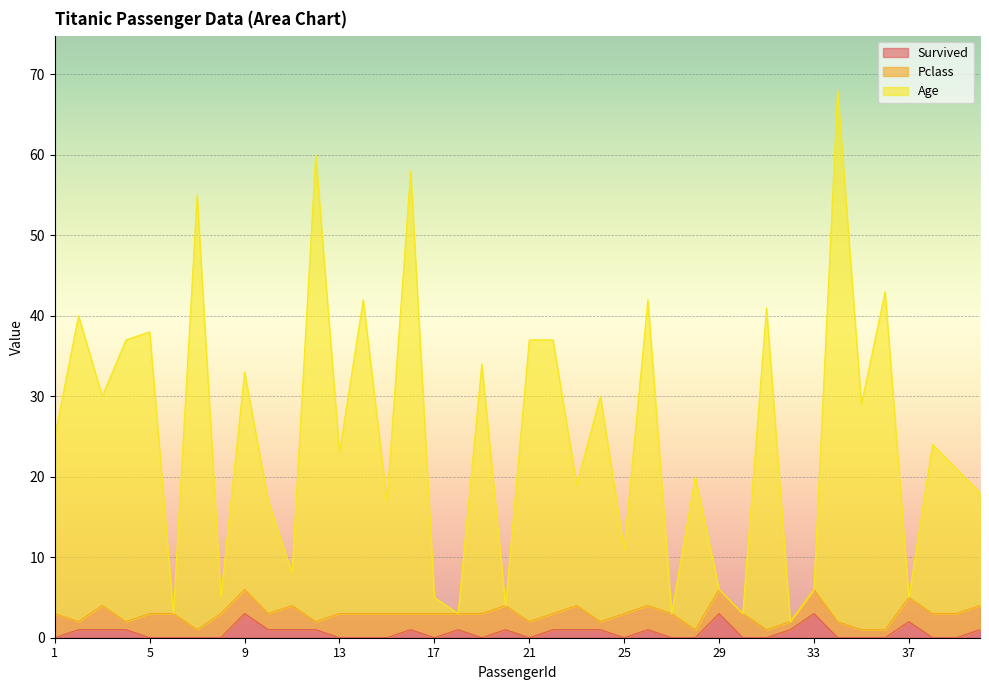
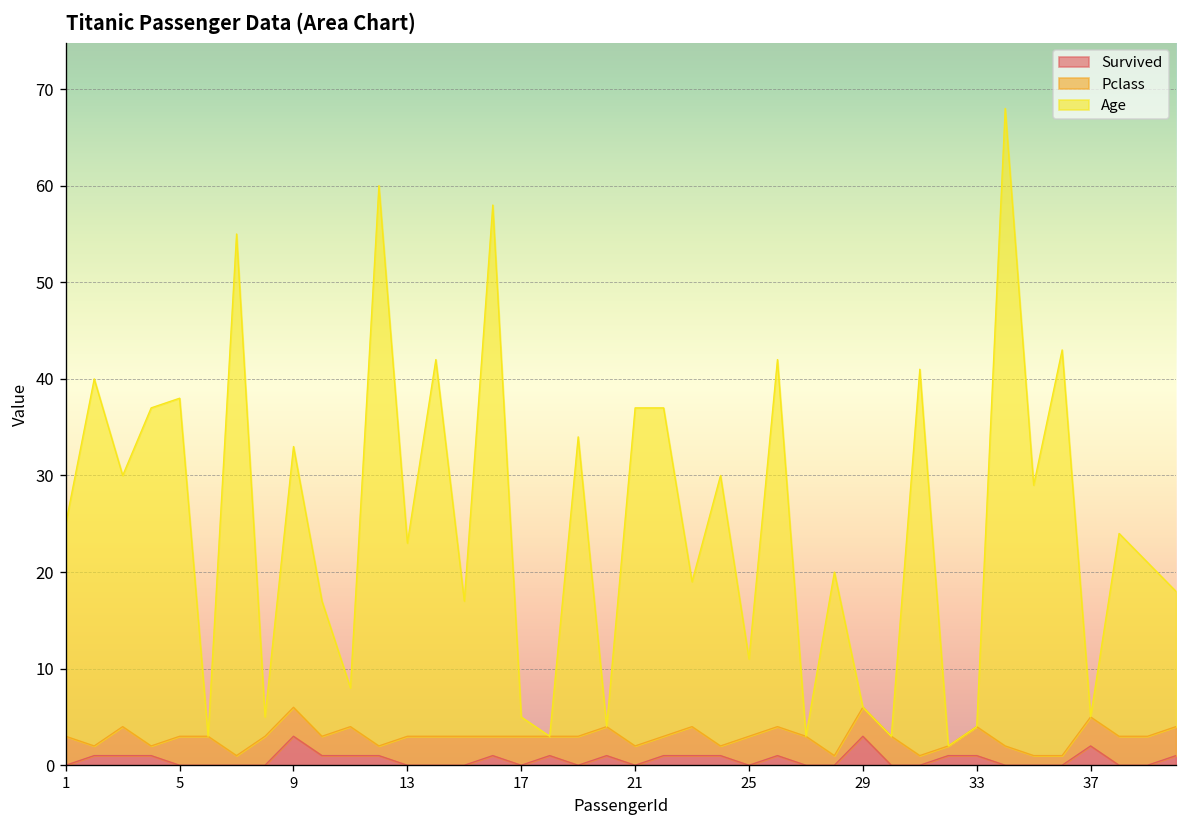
  {
    "Survived": {
      "1": 0,
      "5": 0,
      "9": 3,
      "13": 0,
      "17": 0,
      "21": 0,
      "25": 0,
      "29": 3,
-     "33": 3,
+     "33": 1,
      "37": 2
    }
  }
